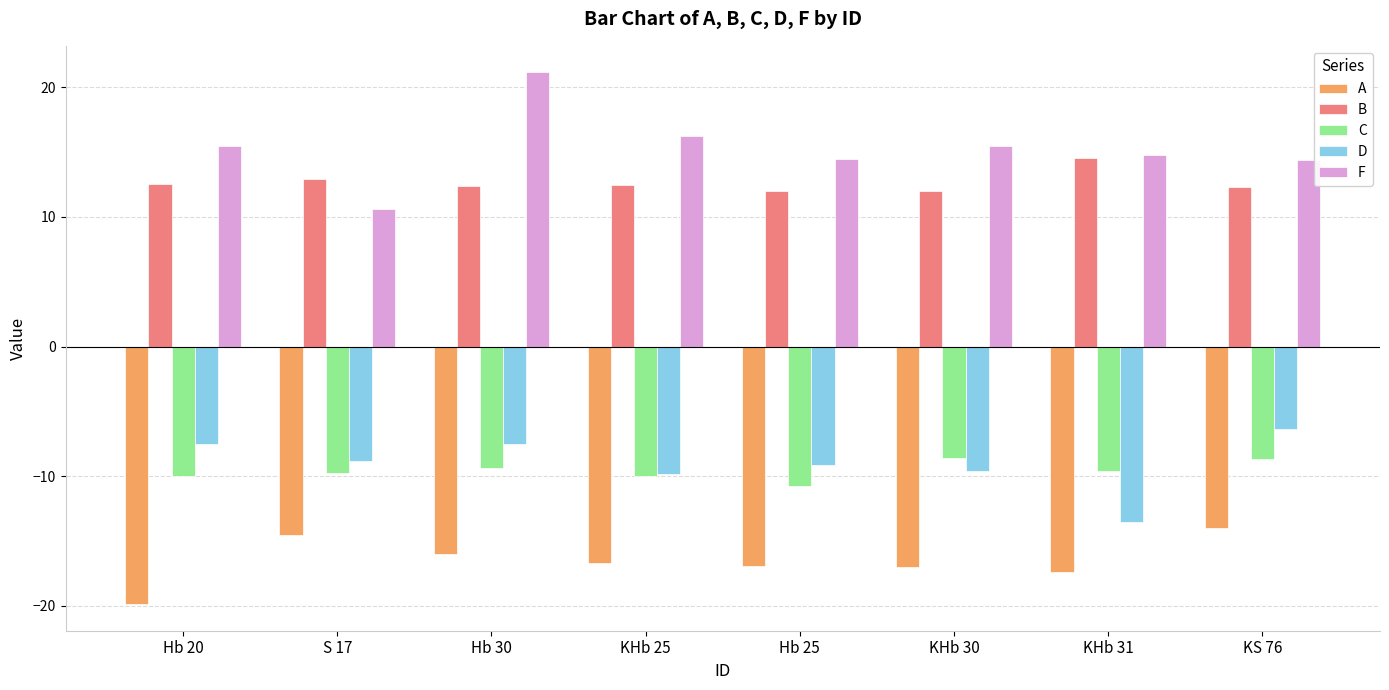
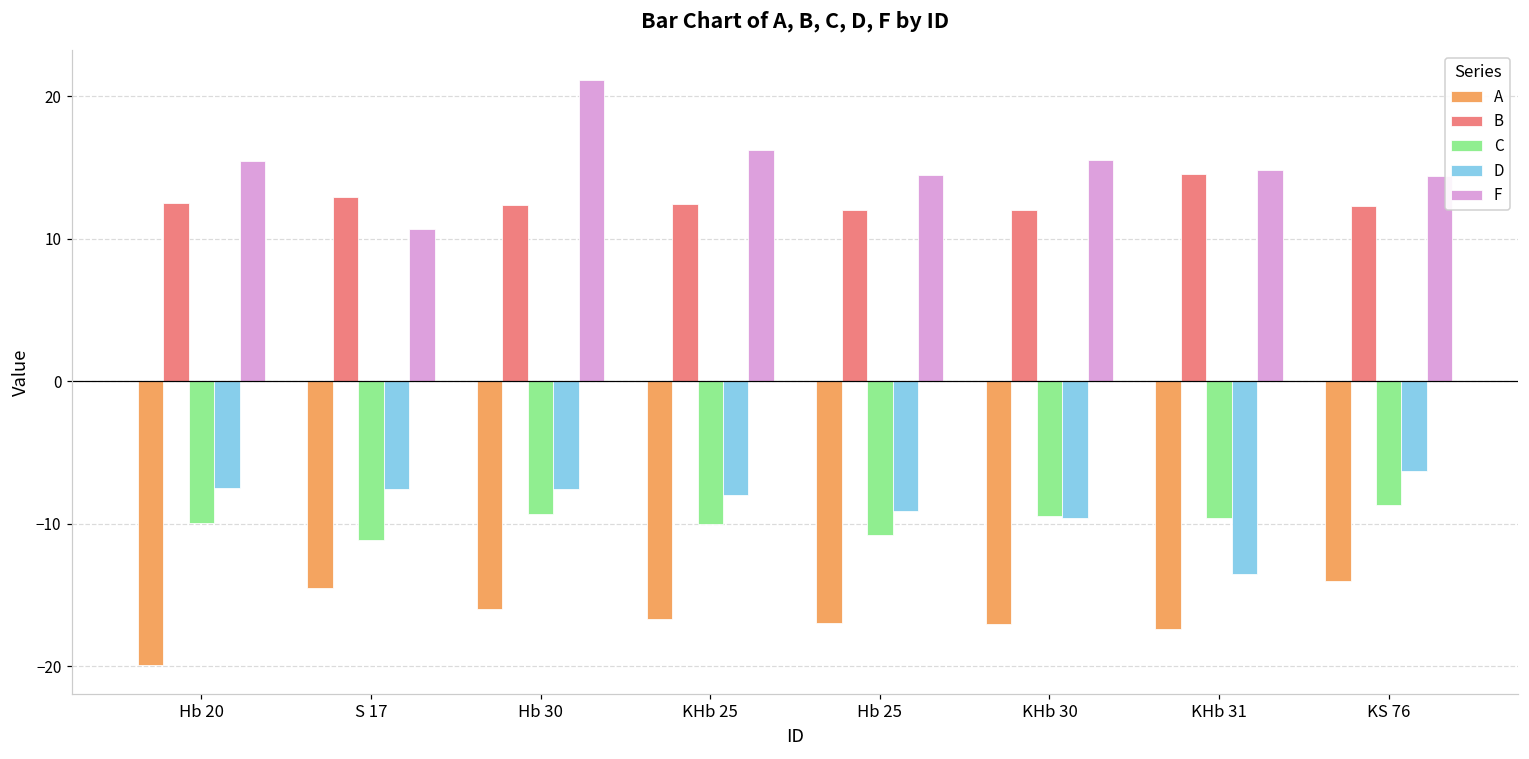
  {
    "C": {
      "Hb 20": -10.0,
-     "S 17": -9.8,
+     "S 17": -11.1,
      "Hb 30": -9.4,
      "KHb 25": -10.0,
      "Hb 25": -10.8,
-     "KHb 30": -8.6,
+     "KHb 30": -9.5,
      "KHb 31": -9.6,
      "KS 76": -8.7
    },
    "D": {
      "Hb 20": -7.5,
-     "S 17": -8.9,
+     "S 17": -7.6,
      "Hb 30": -7.5,
-     "KHb 25": -9.8,
+     "KHb 25": -8.0,
      "Hb 25": -9.1,
      "KHb 30": -9.6,
      "KHb 31": -13.5,
      "KS 76": -6.3
    },
    "F": {
      "Hb 20": 15.4,
      "S 17": 10.6,
      "Hb 30": 21.2,
      "KHb 25": 16.2,
      "Hb 25": 14.5,
      "KHb 30": 15.5,
      "KHb 31": 14.8,
      "KS 76": 14.4
    }
  }
